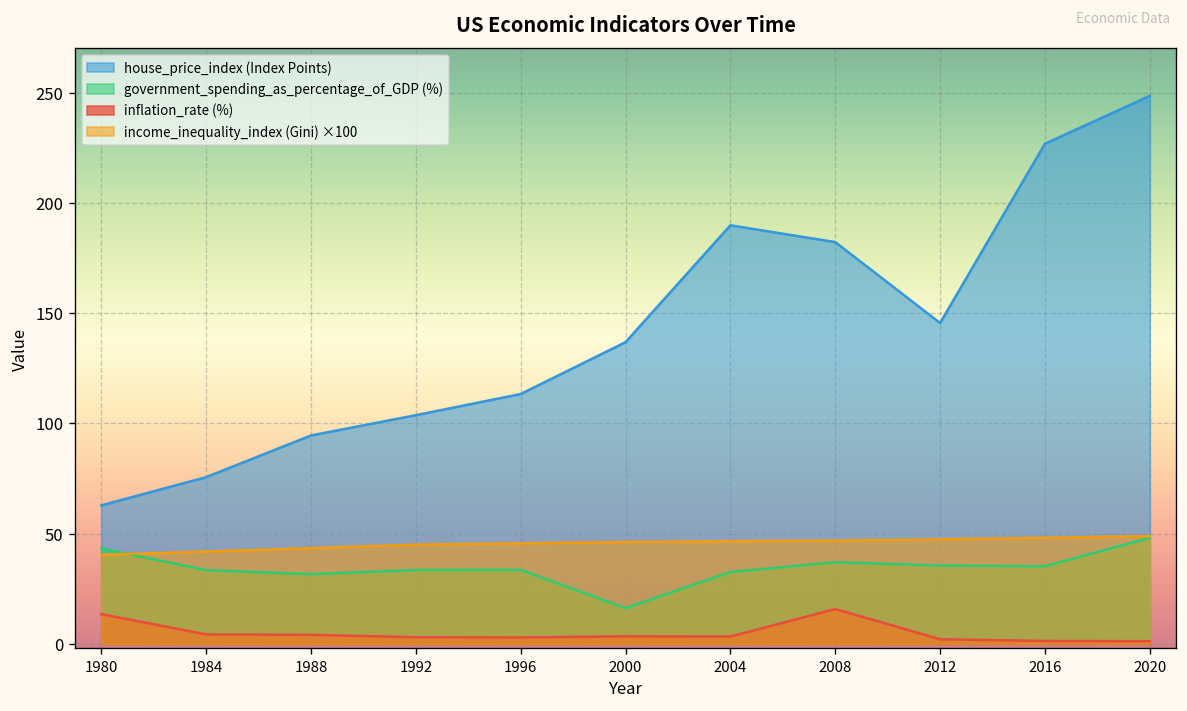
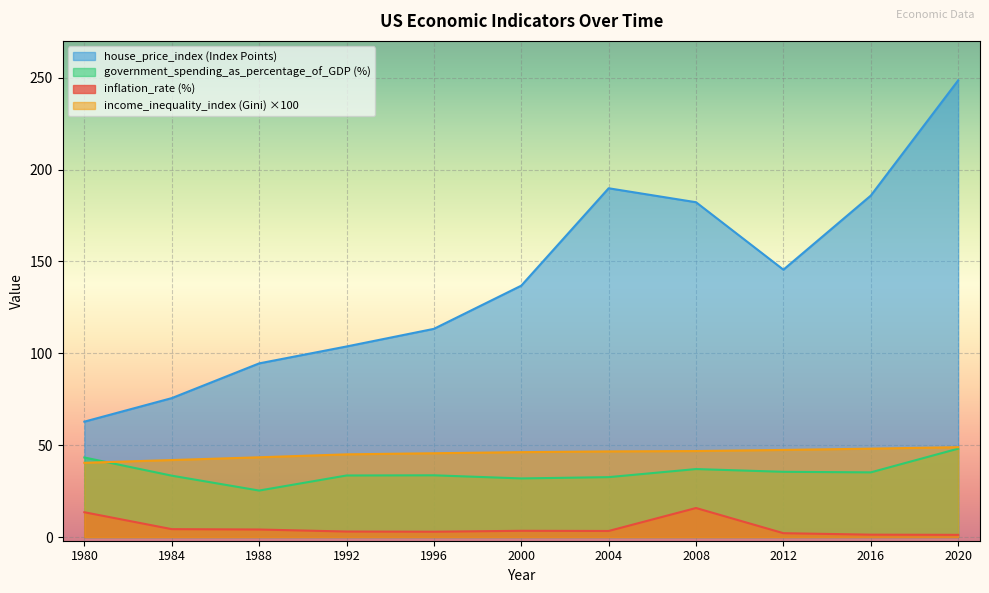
  {
    "house_price_index (Index Points)": {
      "1980": 63,
      "1984": 76,
      "1988": 95,
      "1992": 104,
      "1996": 113,
      "2000": 137,
      "2004": 190,
      "2008": 182,
      "2012": 146,
-     "2016": 227,
+     "2016": 186,
      "2020": 249
    },
    "government_spending_as_percentage_of_GDP (%)": {
      "1980": 43,
      "1984": 33,
-     "1988": 32,
+     "1988": 25,
      "1992": 34,
      "1996": 34,
-     "2000": 16,
+     "2000": 32,
      "2004": 33,
      "2008": 37,
      "2012": 36,
      "2016": 35
    },
    "inflation_rate (%)": {
      "1980": 14,
      "1984": 4,
      "1988": 4,
      "1992": 3,
      "1996": 3,
      "2000": 3,
      "2004": 3,
      "2008": 16,
      "2012": 2,
      "2016": 1,
      "2020": 1
    },
    "income_inequality_index (Gini) ×100": {
      "1980": 40,
      "1984": 42,
      "1988": 43,
      "1992": 45,
      "1996": 46,
      "2000": 46,
      "2004": 47,
      "2008": 47,
      "2012": 47,
      "2016": 48
    }
  }
